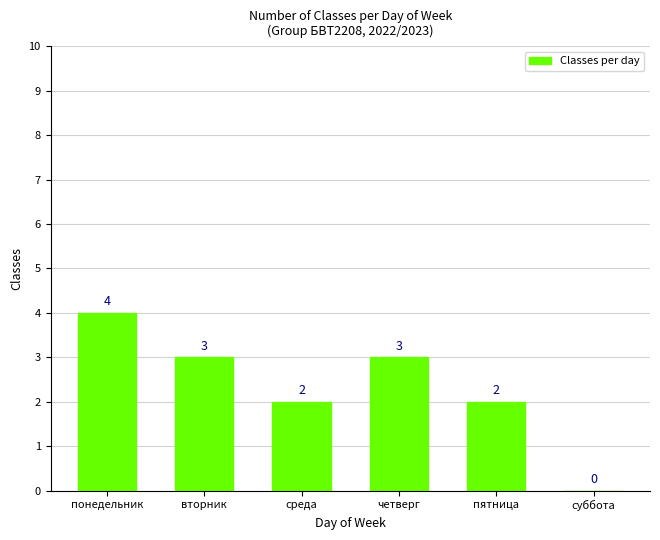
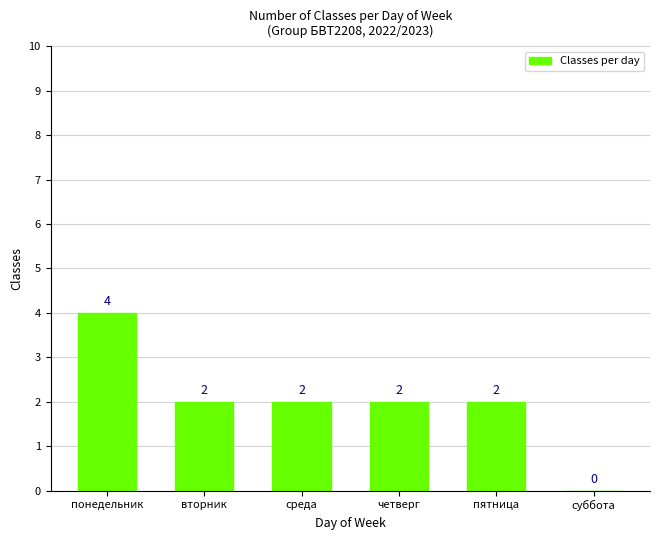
  {
    "понедельник": 4,
-   "вторник": 3,
+   "вторник": 2,
    "среда": 2,
-   "четверг": 3,
+   "четверг": 2,
    "пятница": 2,
    "суббота": 0
  }
